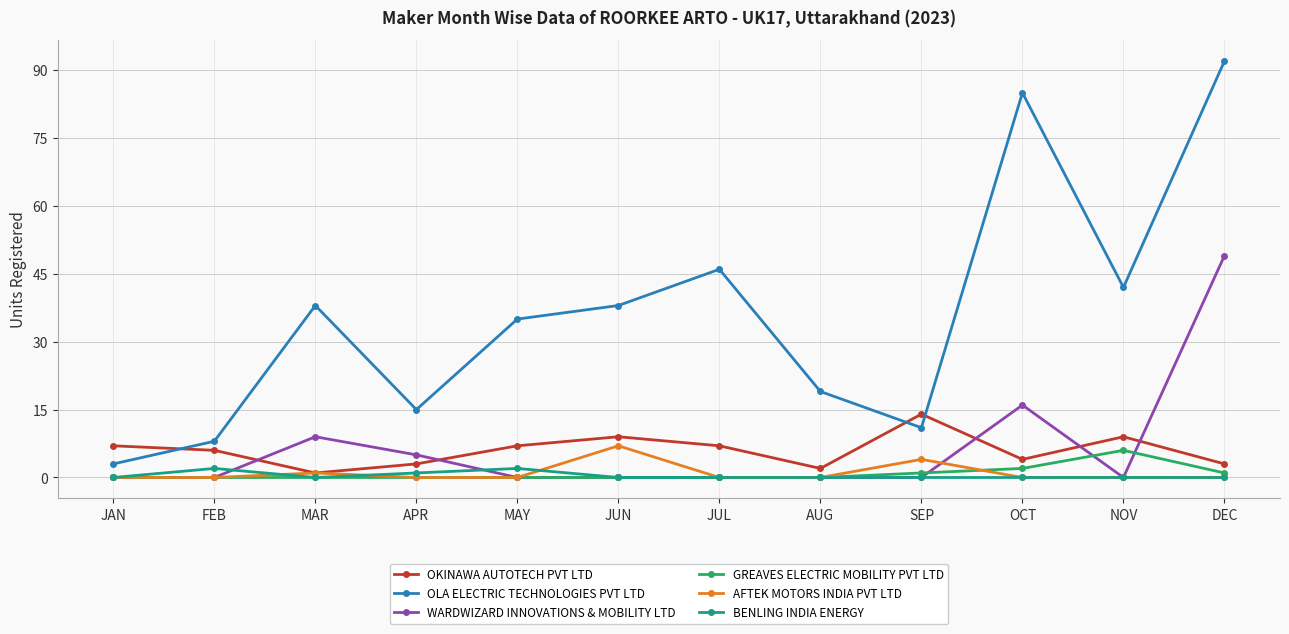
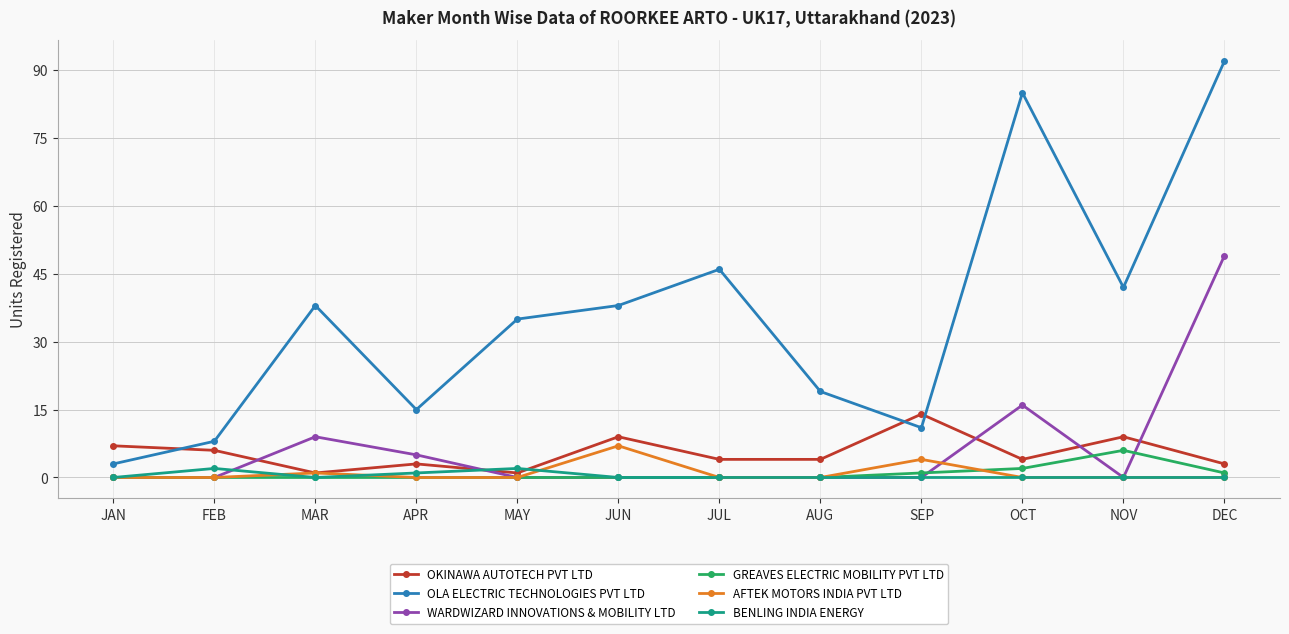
  {
    "OKINAWA AUTOTECH PVT LTD": {
      "JAN": 7,
      "FEB": 6,
      "APR": 3,
-     "MAY": 7,
+     "MAY": 1,
      "JUN": 9,
-     "JUL": 7,
-     "AUG": 2,
+     "JUL": 4,
+     "AUG": 4,
      "SEP": 14,
      "OCT": 4,
      "NOV": 9,
      "DEC": 3
    },
    "OLA ELECTRIC TECHNOLOGIES PVT LTD": {
      "JAN": 3,
      "FEB": 8,
      "MAR": 38,
      "APR": 15,
      "MAY": 35,
      "JUN": 38,
      "JUL": 46,
      "AUG": 19,
      "SEP": 11,
      "OCT": 85,
      "NOV": 42,
      "DEC": 92
    },
    "WARDWIZARD INNOVATIONS & MOBILITY LTD": {
      "MAR": 9,
      "APR": 5,
      "OCT": 16,
      "DEC": 49
    },
    "AFTEK MOTORS INDIA PVT LTD": {
      "JUN": 7,
      "SEP": 4
    }
  }
